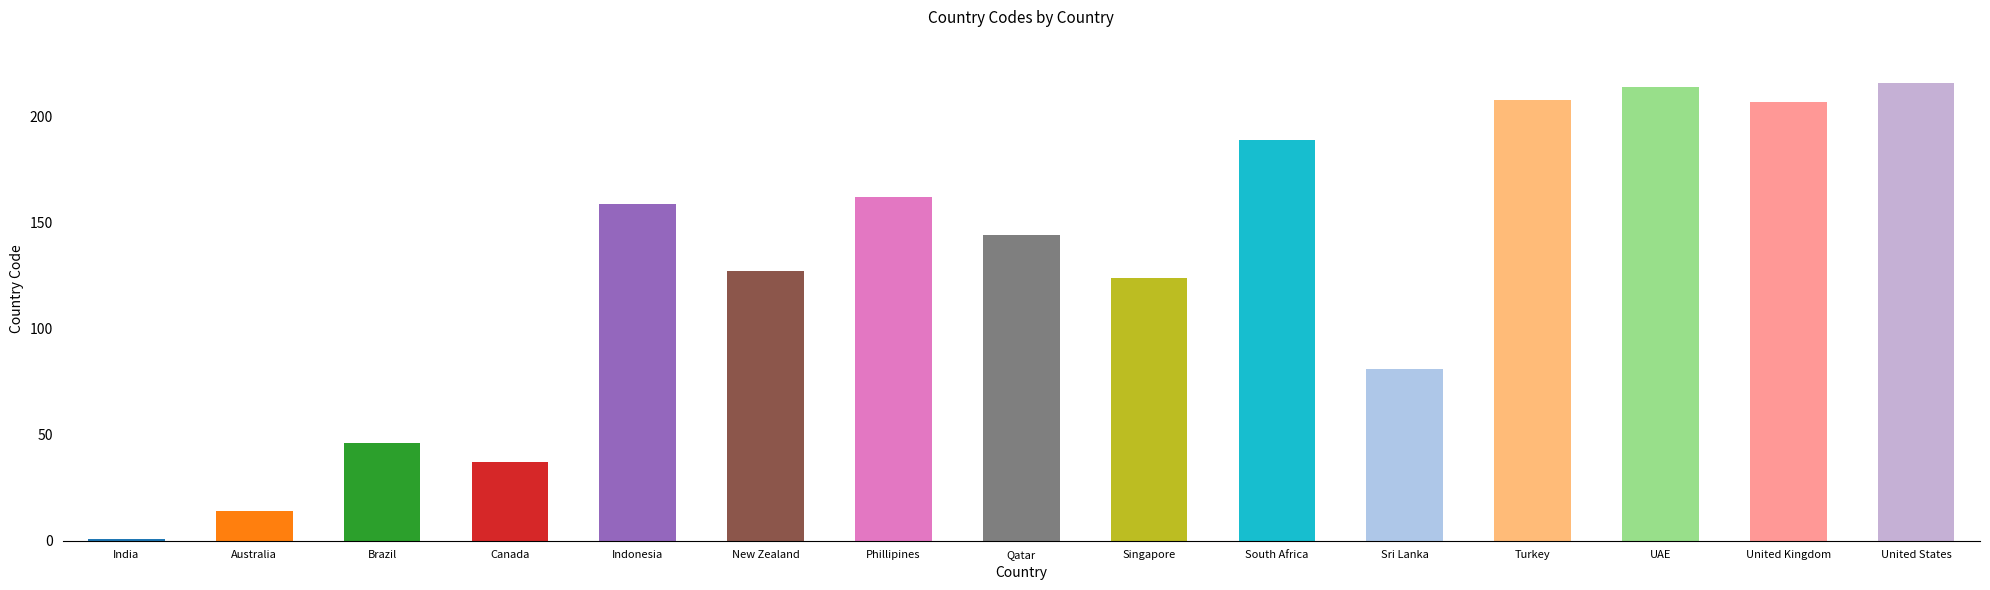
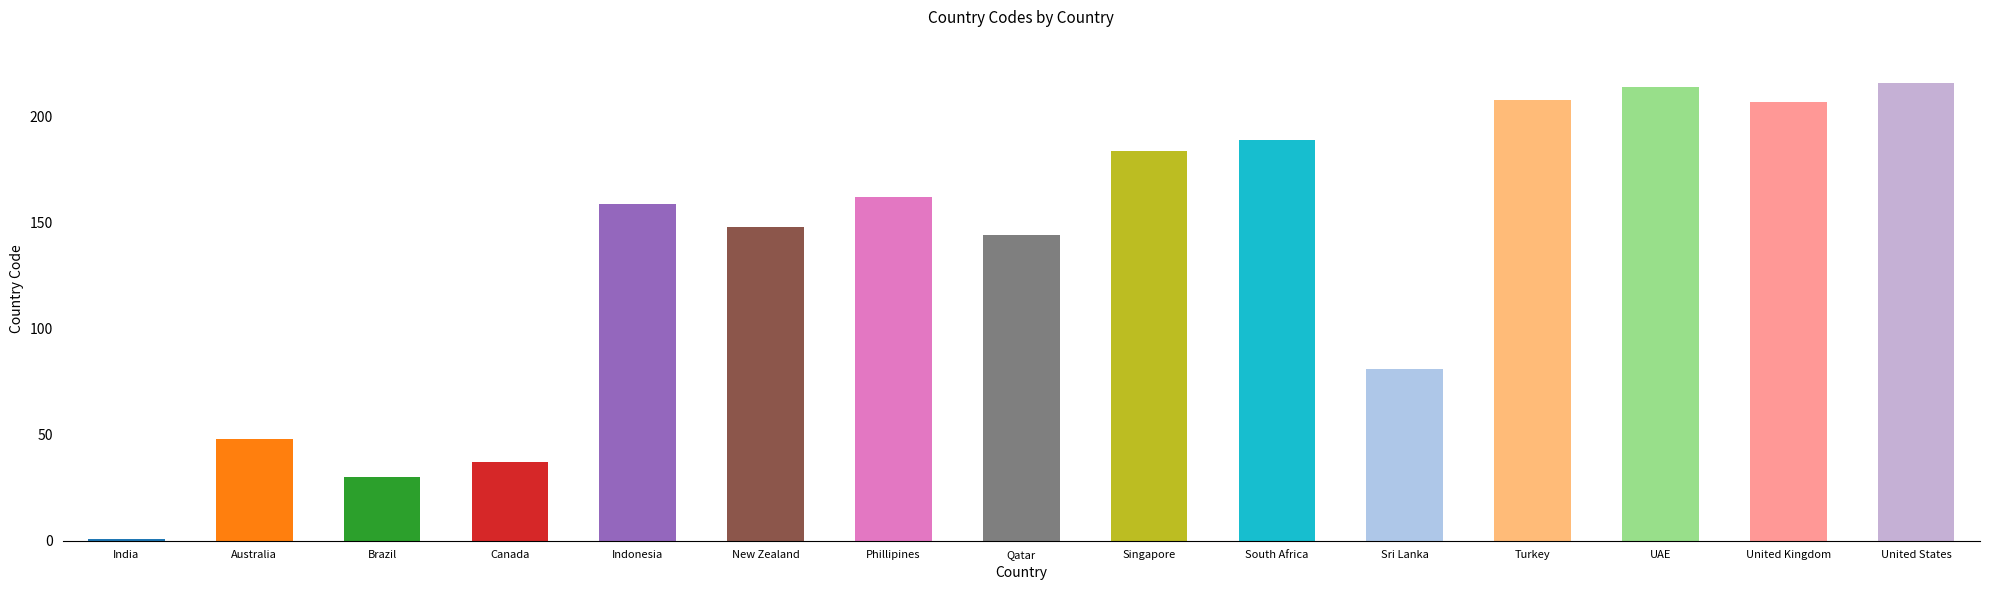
  {
-   "Australia": 14,
-   "Brazil": 46,
+   "Australia": 48,
+   "Brazil": 30,
    "Canada": 37,
    "Indonesia": 159,
-   "New Zealand": 127,
+   "New Zealand": 148,
    "Phillipines": 162,
    "Qatar": 144,
-   "Singapore": 124,
+   "Singapore": 184,
    "South Africa": 189,
    "Sri Lanka": 81,
    "Turkey": 208,
    "UAE": 214,
    "United Kingdom": 207,
    "United States": 216
  }
